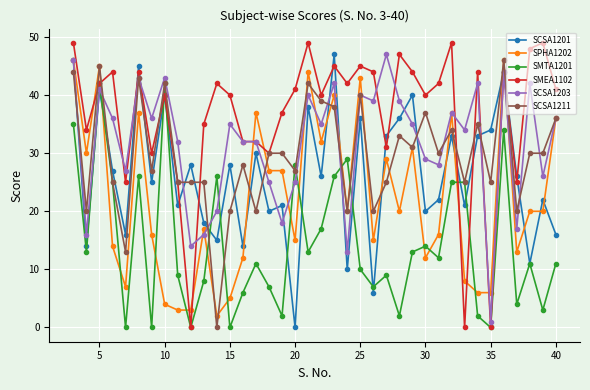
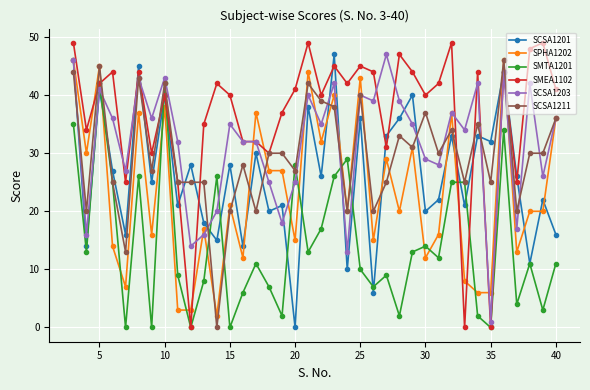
  {
    "SCSA1201": {
      "15": 28,
      "20": 0,
      "25": 36,
      "30": 20,
-     "35": 34,
+     "35": 32,
      "40": 16
    },
    "SPHA1202": {
-     "10": 4,
-     "15": 5,
+     "10": 38,
+     "15": 21,
      "20": 15,
      "25": 43,
      "30": 12,
      "35": 6
    },
    "SMTA1201": {
      "15": 0,
      "20": 28,
      "25": 10,
      "30": 14,
      "40": 11
    },
    "SMEA1102": {
      "15": 40,
      "20": 41,
      "25": 45,
      "30": 40
    },
    "SCSA1203": {
      "10": 43,
      "15": 35,
      "20": 25,
      "30": 29,
      "35": 1
    },
    "SCSA1211": {
      "15": 20,
      "20": 27,
      "30": 37,
      "35": 25
    }
  }
